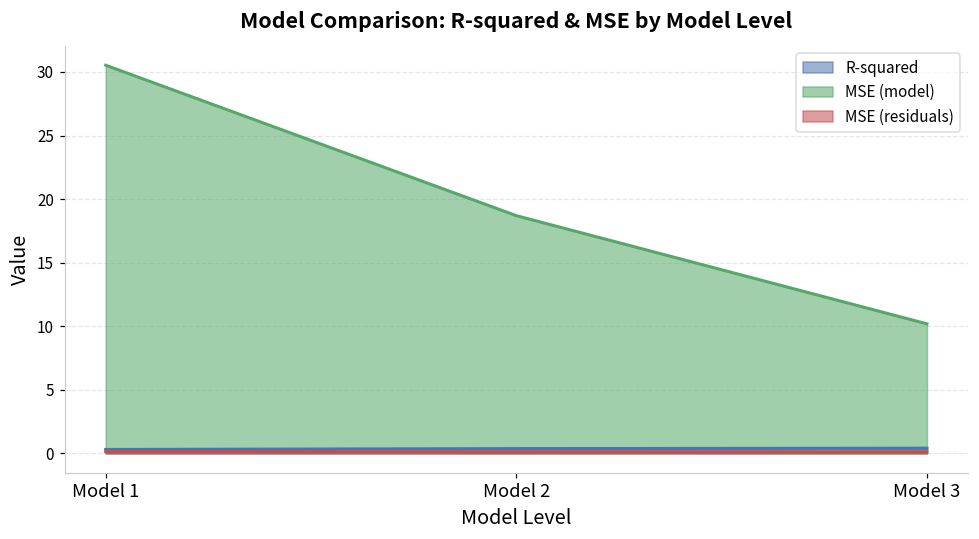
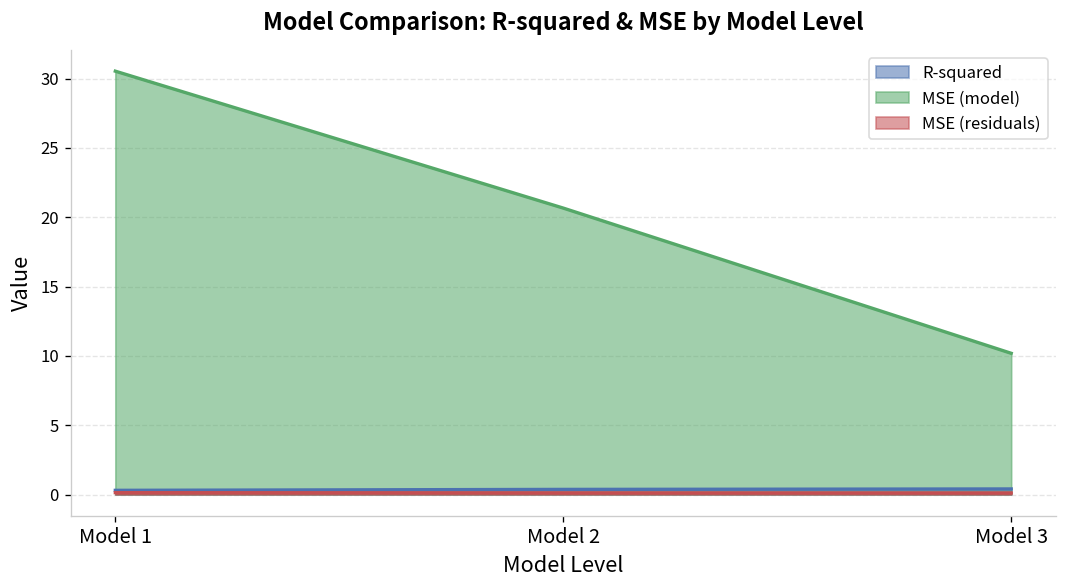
  {
    "R-squared": {
      "Model 2": 0.4,
      "Model 3": 0.4
    },
    "MSE (model)": {
      "Model 1": 30.5,
-     "Model 2": 18.7,
+     "Model 2": 20.7,
      "Model 3": 10.2
    },
    "MSE (residuals)": {
      "Model 2": 0.1,
      "Model 3": 0.1
    }
  }
